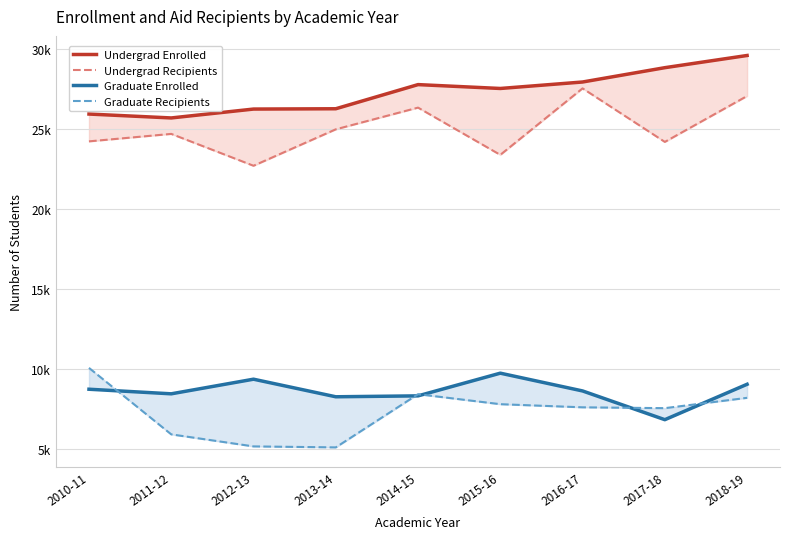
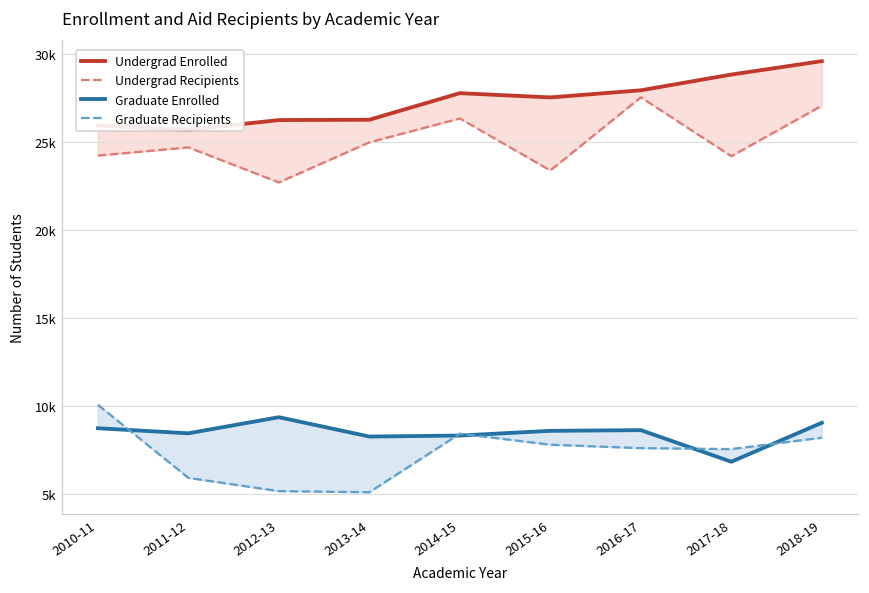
  {
    "Undergrad Enrolled": {
      "2010-11": 25900,
      "2011-12": 25700,
      "2012-13": 26300,
      "2013-14": 26300,
      "2014-15": 27800,
      "2015-16": 27500,
      "2016-17": 28000,
      "2017-18": 28800,
      "2018-19": 29600
    },
    "Undergrad Recipients": {
      "2010-11": 24200,
      "2011-12": 24700,
      "2012-13": 22700,
      "2013-14": 25000,
      "2014-15": 26300,
      "2015-16": 23400,
      "2016-17": 27600,
      "2017-18": 24200,
      "2018-19": 27100
    },
    "Graduate Enrolled": {
      "2010-11": 8700,
-     "2015-16": 9700,
+     "2015-16": 8600,
      "2017-18": 6800
    },
    "Graduate Recipients": {
      "2011-12": 5900,
      "2012-13": 5200,
      "2013-14": 5100,
      "2015-16": 7800,
      "2016-17": 7600,
      "2018-19": 8200
    }
  }
